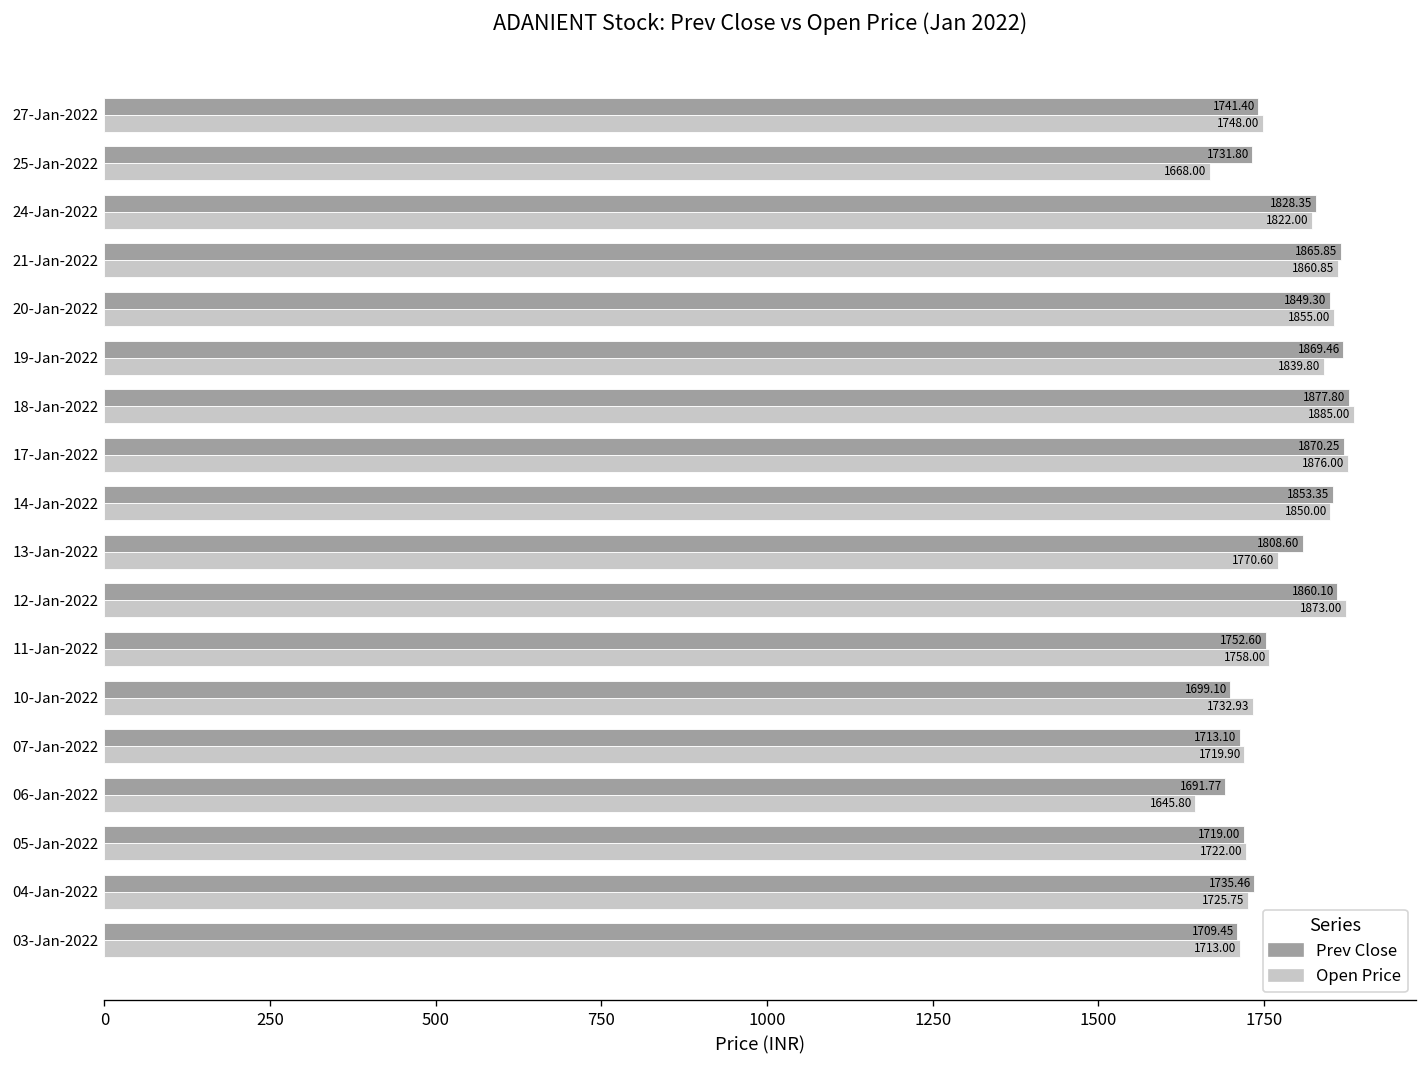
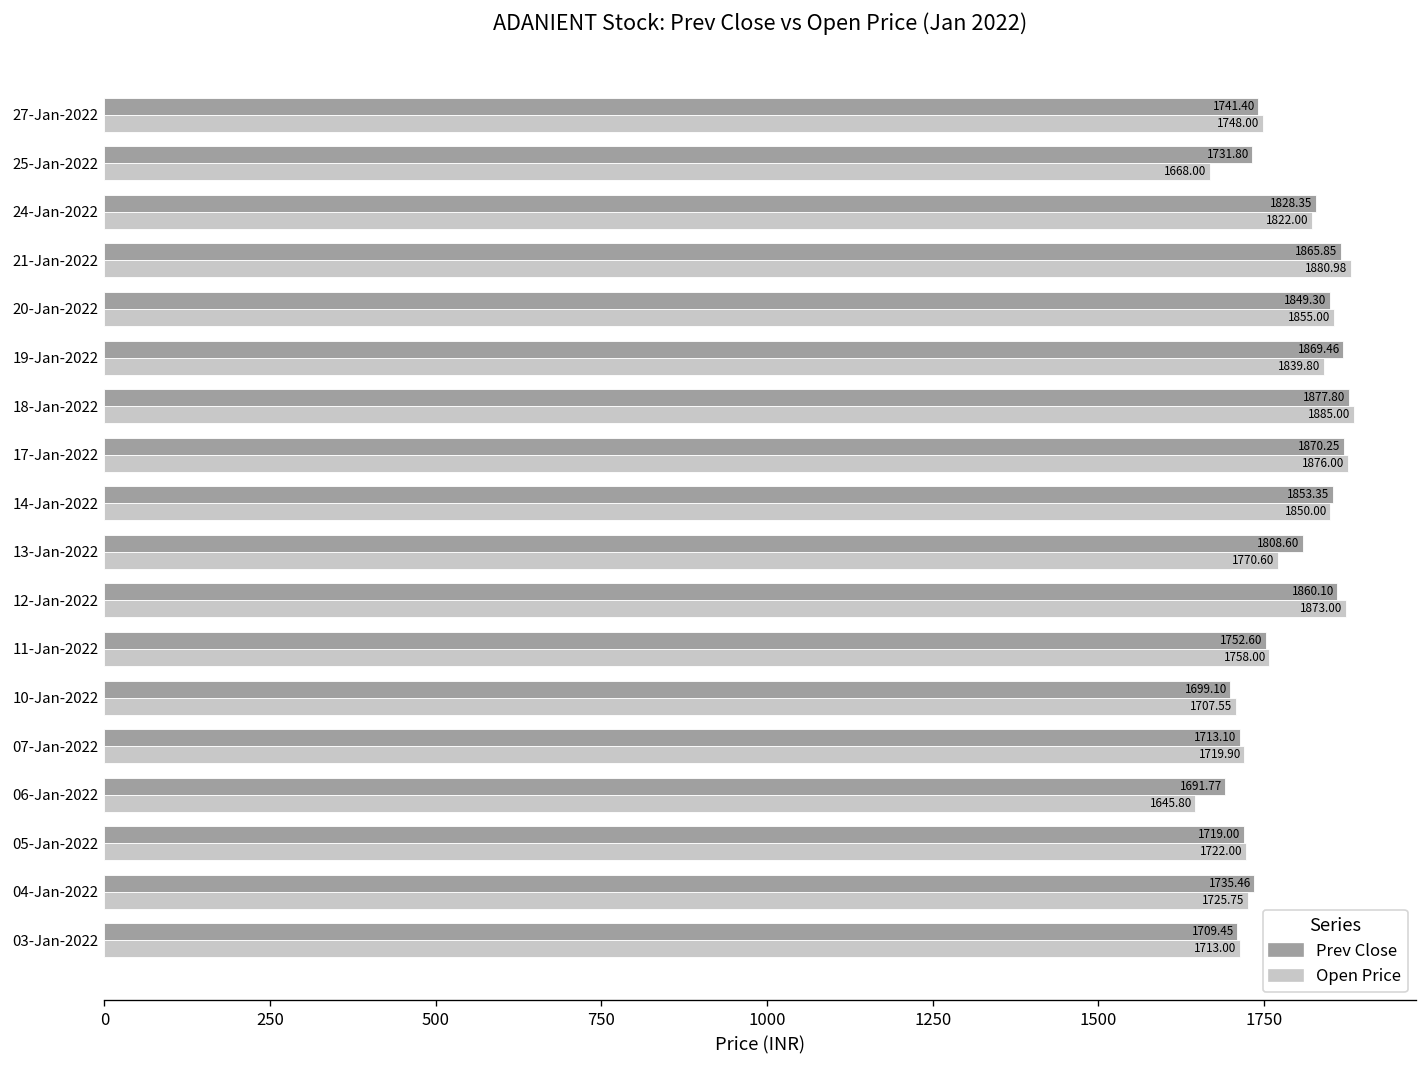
  {
    "Prev Close": {
      "27-Jan-2022": 1741.40,
      "25-Jan-2022": 1731.80,
      "24-Jan-2022": 1828.35,
      "21-Jan-2022": 1865.85,
      "20-Jan-2022": 1849.30,
      "19-Jan-2022": 1869.46,
      "18-Jan-2022": 1877.80,
      "17-Jan-2022": 1870.25,
      "14-Jan-2022": 1853.35,
      "13-Jan-2022": 1808.60,
      "12-Jan-2022": 1860.10,
      "11-Jan-2022": 1752.60,
      "10-Jan-2022": 1699.10,
      "07-Jan-2022": 1713.10,
      "06-Jan-2022": 1691.77,
      "05-Jan-2022": 1719.00,
      "04-Jan-2022": 1735.46,
      "03-Jan-2022": 1709.45
    },
    "Open Price": {
      "27-Jan-2022": 1748.00,
      "25-Jan-2022": 1668.00,
      "24-Jan-2022": 1822.00,
-     "21-Jan-2022": 1860.85,
+     "21-Jan-2022": 1880.98,
      "20-Jan-2022": 1855.00,
      "19-Jan-2022": 1839.80,
      "18-Jan-2022": 1885.00,
      "17-Jan-2022": 1876.00,
      "14-Jan-2022": 1850.00,
      "13-Jan-2022": 1770.60,
      "12-Jan-2022": 1873.00,
      "11-Jan-2022": 1758.00,
-     "10-Jan-2022": 1732.93,
+     "10-Jan-2022": 1707.55,
      "07-Jan-2022": 1719.90,
      "06-Jan-2022": 1645.80,
      "05-Jan-2022": 1722.00,
      "04-Jan-2022": 1725.75,
      "03-Jan-2022": 1713.00
    }
  }
